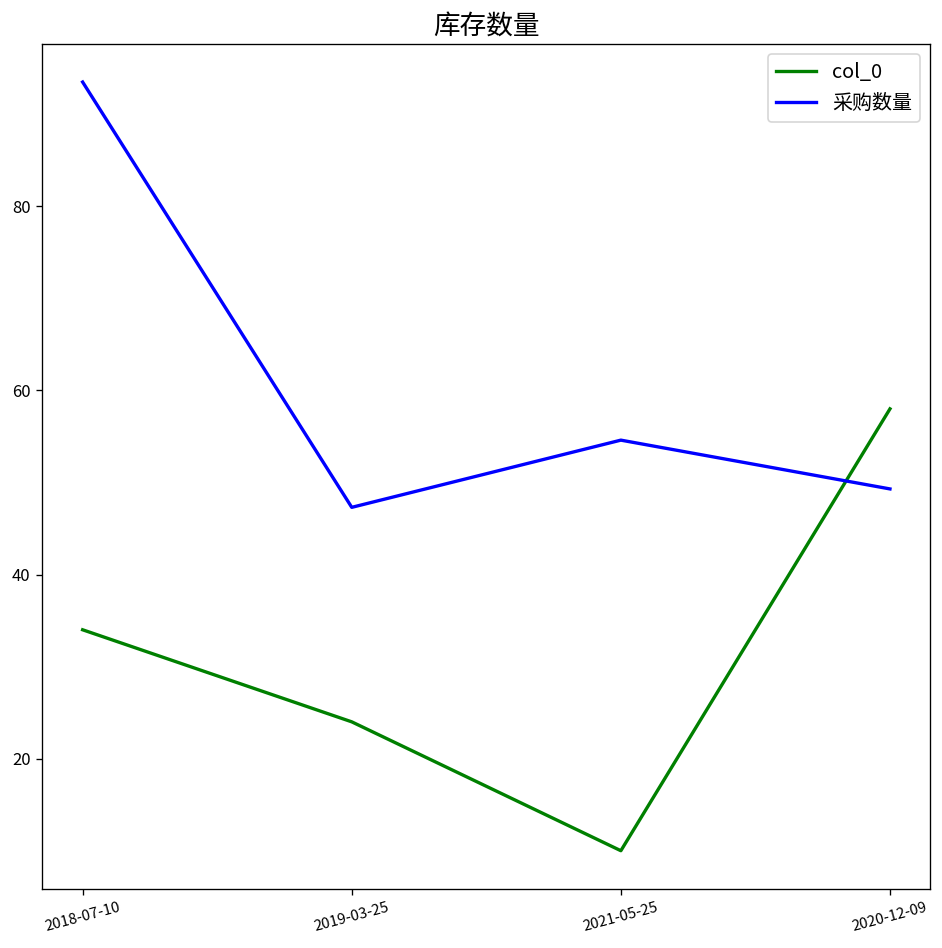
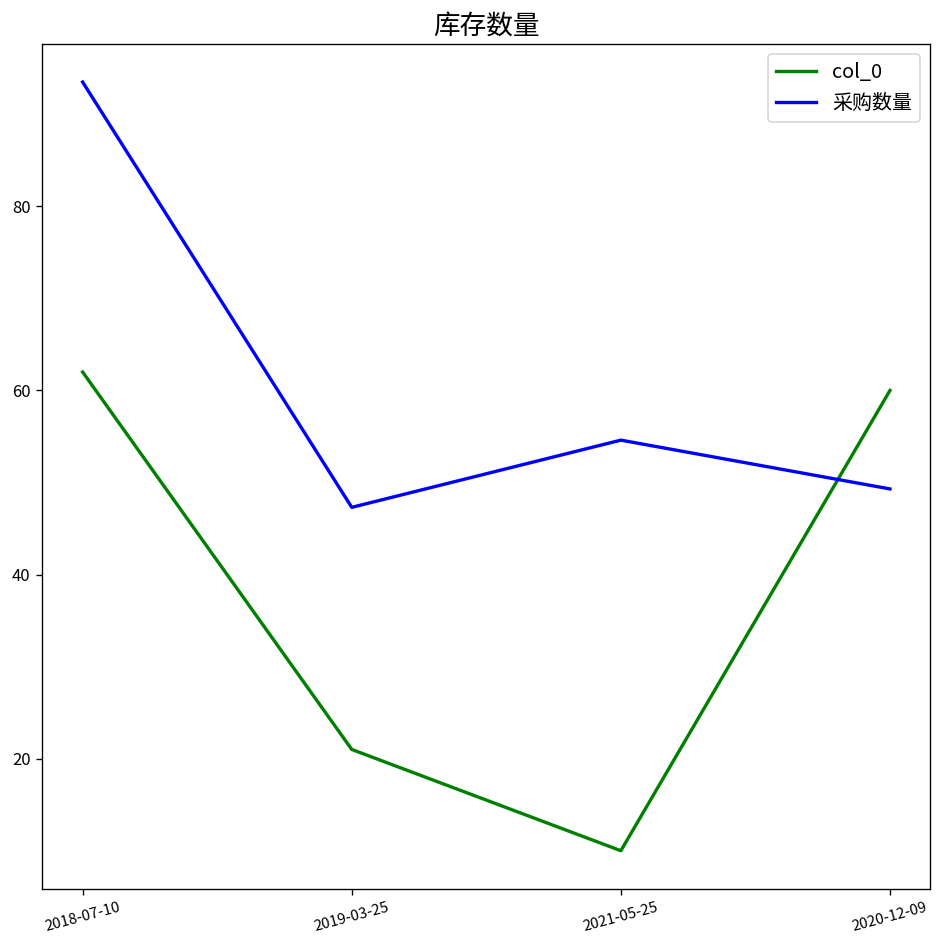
  {
    "col_0": {
-     "2018-07-10": 34,
-     "2019-03-25": 24,
+     "2018-07-10": 62,
+     "2019-03-25": 21,
      "2021-05-25": 10,
-     "2020-12-09": 58
+     "2020-12-09": 60
    },
    "采购数量": {
      "2018-07-10": 94,
      "2019-03-25": 47,
      "2021-05-25": 55,
      "2020-12-09": 49
    }
  }
